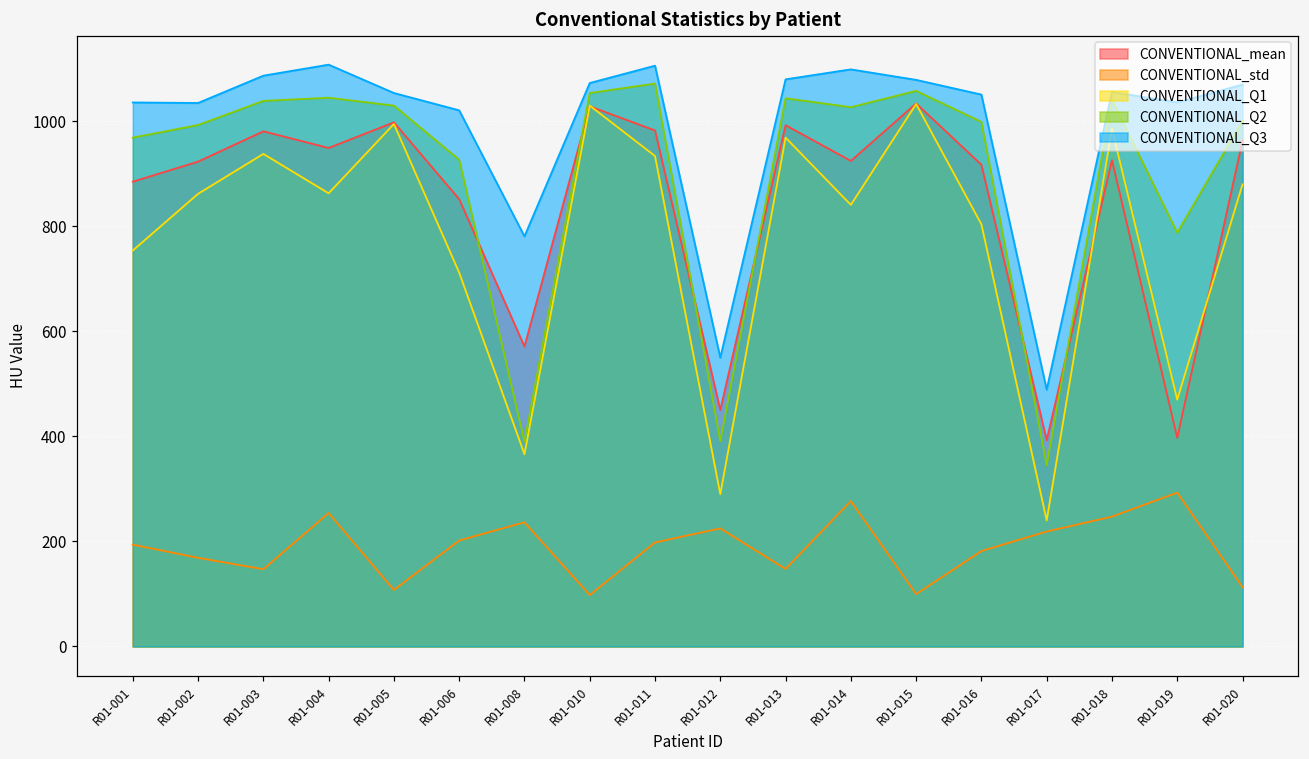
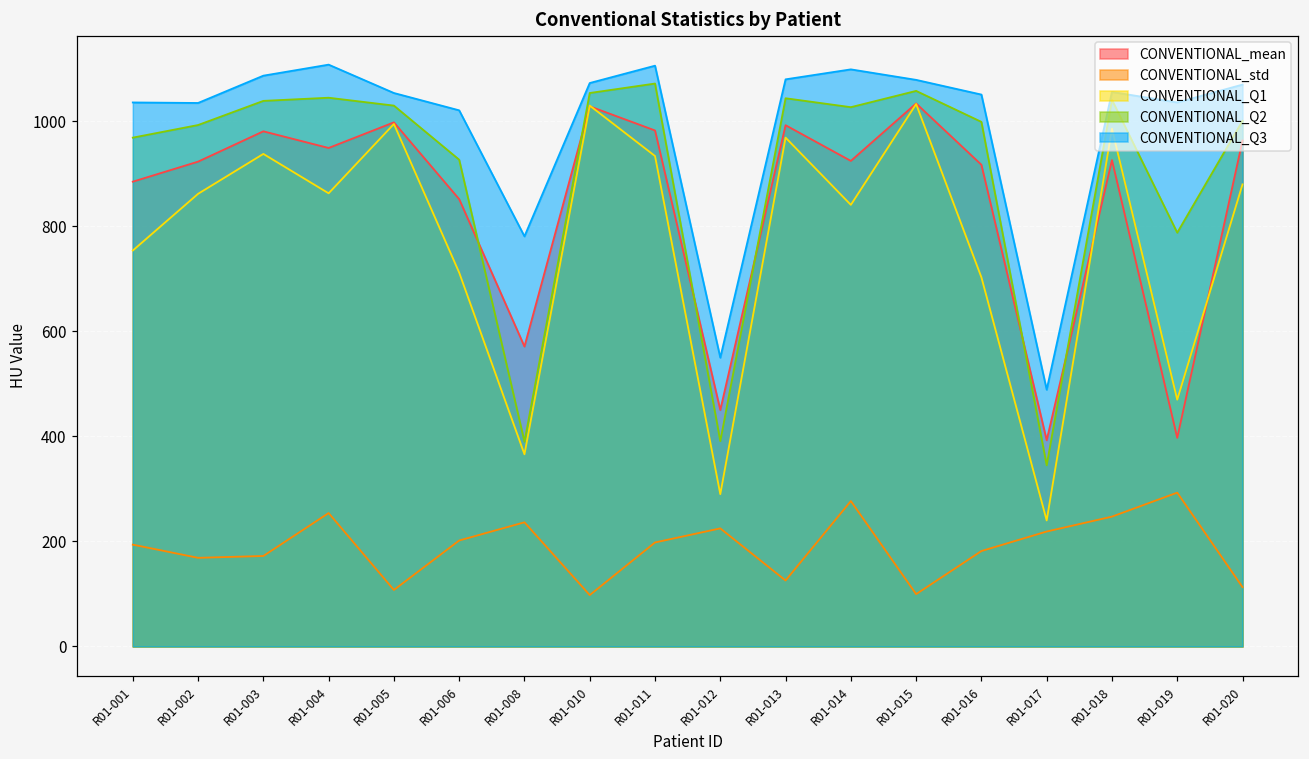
  {
    "CONVENTIONAL_mean": {
      "R01-001": 890,
      "R01-002": 920,
      "R01-003": 980,
      "R01-004": 950,
      "R01-006": 850,
      "R01-008": 570,
      "R01-011": 980,
      "R01-012": 450,
      "R01-013": 990,
      "R01-014": 920,
      "R01-016": 920,
      "R01-017": 390,
      "R01-018": 930,
      "R01-019": 400
    },
    "CONVENTIONAL_std": {
      "R01-001": 190,
      "R01-002": 170,
-     "R01-003": 150,
+     "R01-003": 170,
      "R01-004": 250,
      "R01-005": 110,
      "R01-006": 200,
      "R01-008": 240,
      "R01-010": 100,
      "R01-011": 200,
      "R01-012": 220,
-     "R01-013": 150,
+     "R01-013": 130,
      "R01-014": 280,
      "R01-015": 100,
      "R01-016": 180,
      "R01-017": 220,
      "R01-018": 250,
      "R01-019": 290,
      "R01-020": 110
    },
    "CONVENTIONAL_Q1": {
      "R01-001": 750,
      "R01-002": 860,
      "R01-003": 940,
      "R01-004": 860,
      "R01-006": 710,
      "R01-008": 370,
      "R01-011": 930,
      "R01-012": 290,
      "R01-013": 970,
      "R01-014": 840,
-     "R01-016": 800,
+     "R01-016": 700,
      "R01-017": 240,
      "R01-019": 470,
      "R01-020": 880
    },
    "CONVENTIONAL_Q2": {
      "R01-001": 970,
      "R01-002": 990,
      "R01-003": 1040,
      "R01-004": 1050,
      "R01-005": 1030,
      "R01-006": 930,
      "R01-008": 390,
      "R01-010": 1050,
      "R01-011": 1070,
      "R01-012": 390,
      "R01-013": 1040,
      "R01-014": 1030,
      "R01-015": 1060,
      "R01-016": 1000,
      "R01-017": 350,
      "R01-019": 790
    },
    "CONVENTIONAL_Q3": {
      "R01-001": 1040,
      "R01-002": 1040,
      "R01-003": 1090,
      "R01-004": 1110,
      "R01-005": 1050,
      "R01-006": 1020,
      "R01-008": 780,
      "R01-010": 1070,
      "R01-011": 1110,
      "R01-012": 550,
      "R01-013": 1080,
      "R01-014": 1100,
      "R01-015": 1080,
      "R01-016": 1050,
      "R01-017": 490
    }
  }
